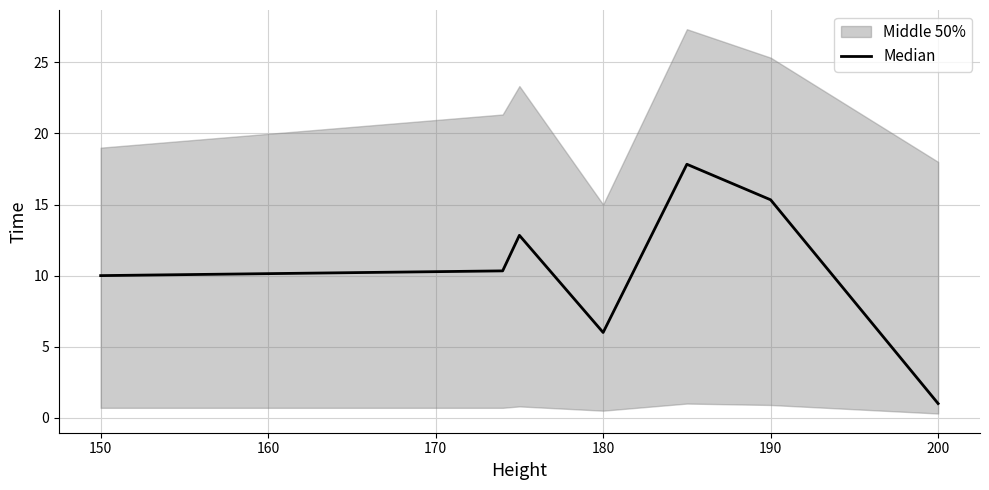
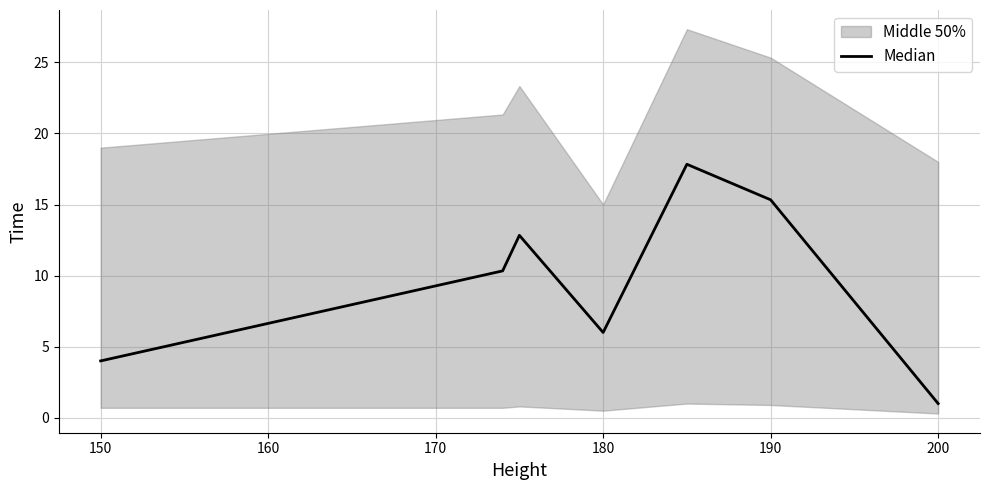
  {
    "Median": {
-     "150": 10,
+     "150": 4,
      "180": 6,
      "190": 15.3,
      "200": 1
    }
  }
